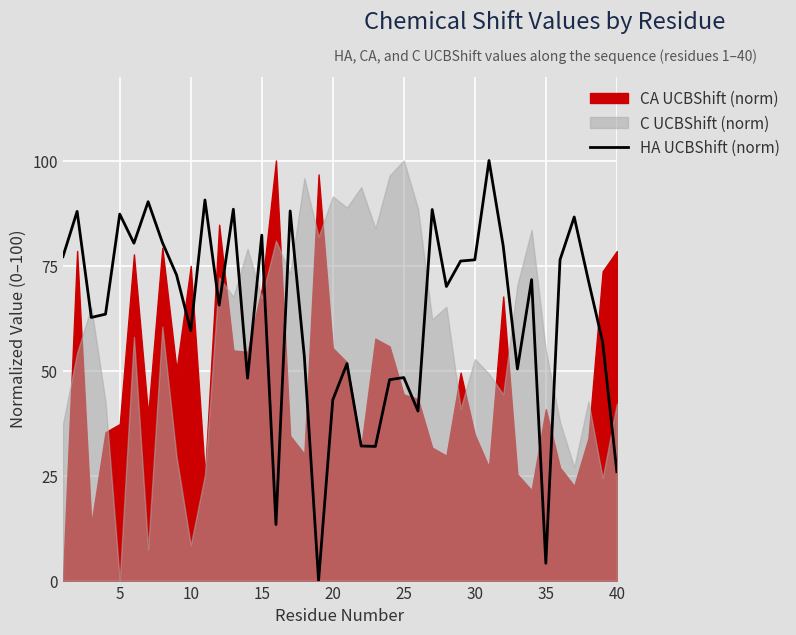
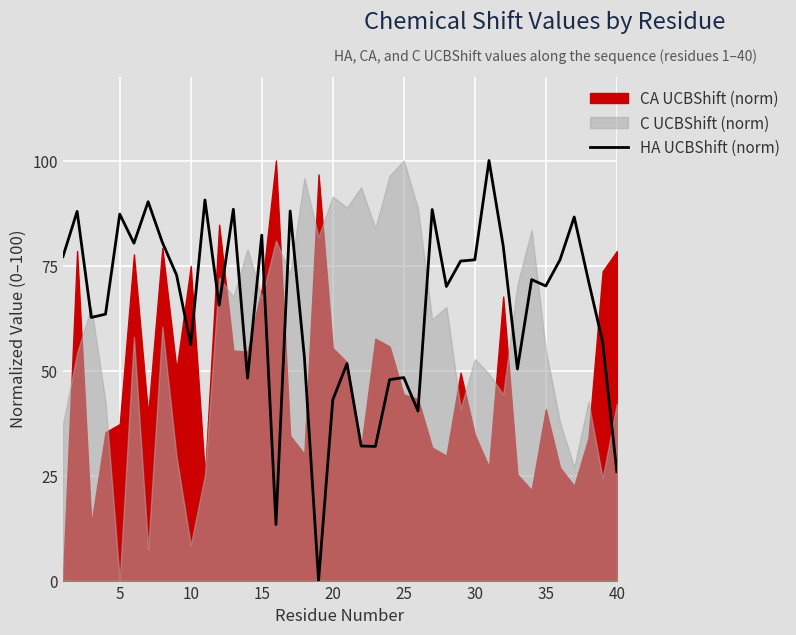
  {
    "HA UCBShift (norm)": {
      "5": 87,
-     "10": 59,
+     "10": 56,
      "15": 82,
      "20": 43,
      "25": 48,
      "30": 76,
-     "35": 4,
+     "35": 70,
      "40": 26
    },
    "CA UCBShift (norm)": {
      "5": 37,
      "10": 75,
      "15": 69,
      "20": 55,
      "25": 44,
      "30": 35,
      "35": 41,
      "40": 78
    },
    "C UCBShift (norm)": {
      "5": 0,
      "10": 8,
      "15": 67,
      "20": 91,
      "25": 100,
      "30": 53,
      "35": 55,
      "40": 42
    }
  }
